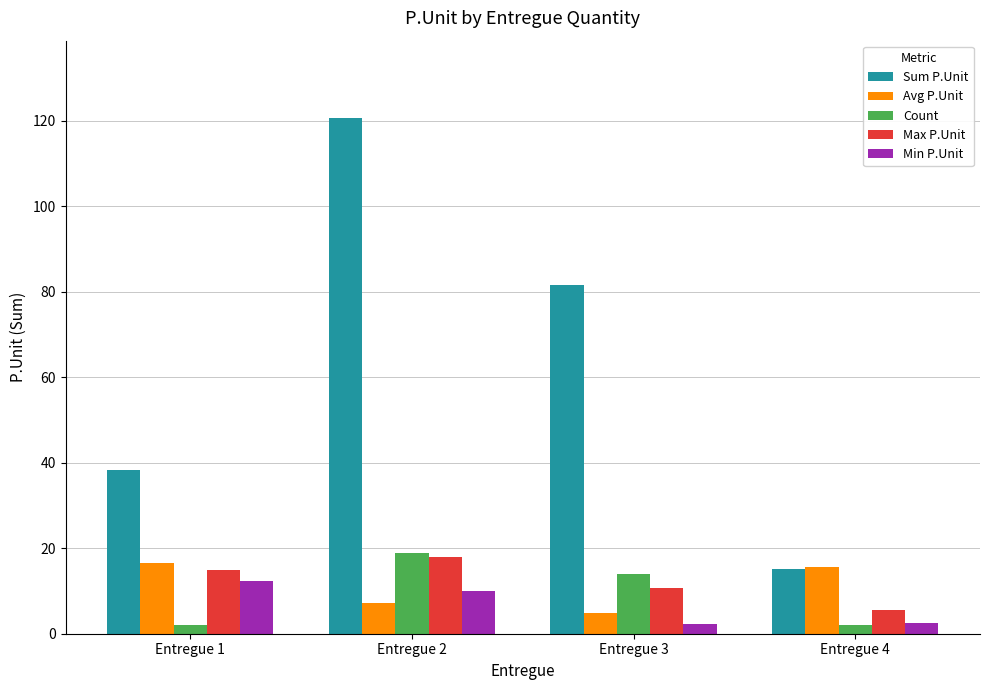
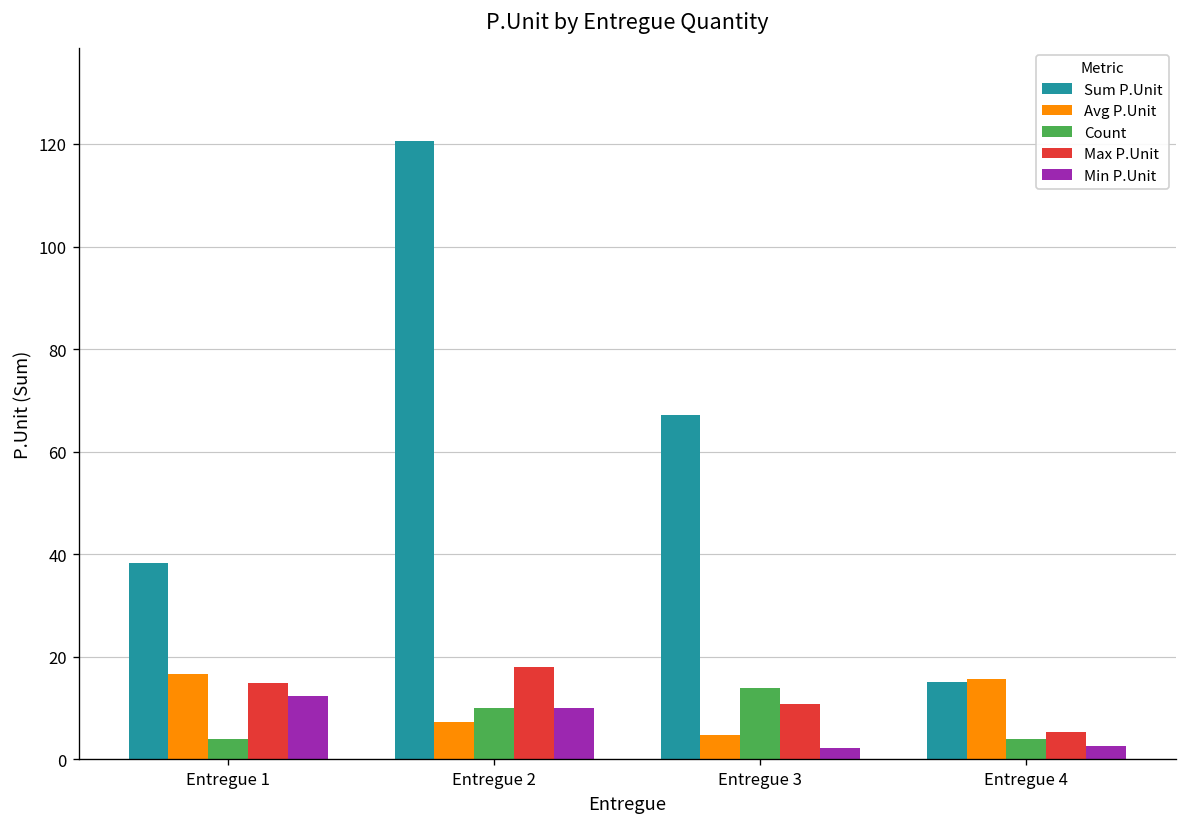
  {
    "Sum P.Unit": {
      "Entregue 1": 38,
      "Entregue 2": 121,
-     "Entregue 3": 82,
+     "Entregue 3": 67,
      "Entregue 4": 15
    },
    "Avg P.Unit": {
      "Entregue 1": 17,
      "Entregue 2": 7,
      "Entregue 3": 5,
      "Entregue 4": 16
    },
    "Count": {
-     "Entregue 1": 2,
-     "Entregue 2": 19,
+     "Entregue 1": 4,
+     "Entregue 2": 10,
      "Entregue 3": 14,
-     "Entregue 4": 2
+     "Entregue 4": 4
    },
    "Max P.Unit": {
      "Entregue 1": 15,
      "Entregue 2": 18,
      "Entregue 3": 11,
      "Entregue 4": 5
    },
    "Min P.Unit": {
      "Entregue 1": 12,
      "Entregue 2": 10,
      "Entregue 3": 2,
      "Entregue 4": 3
    }
  }
